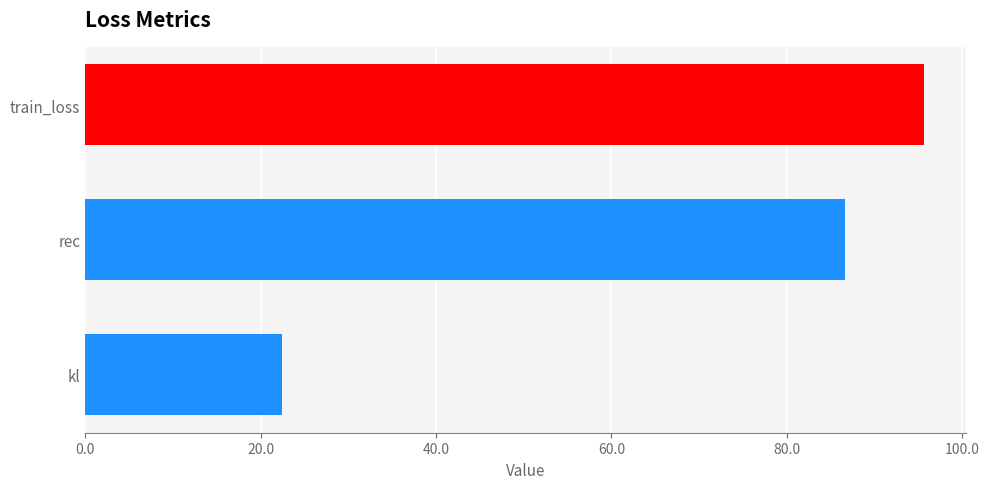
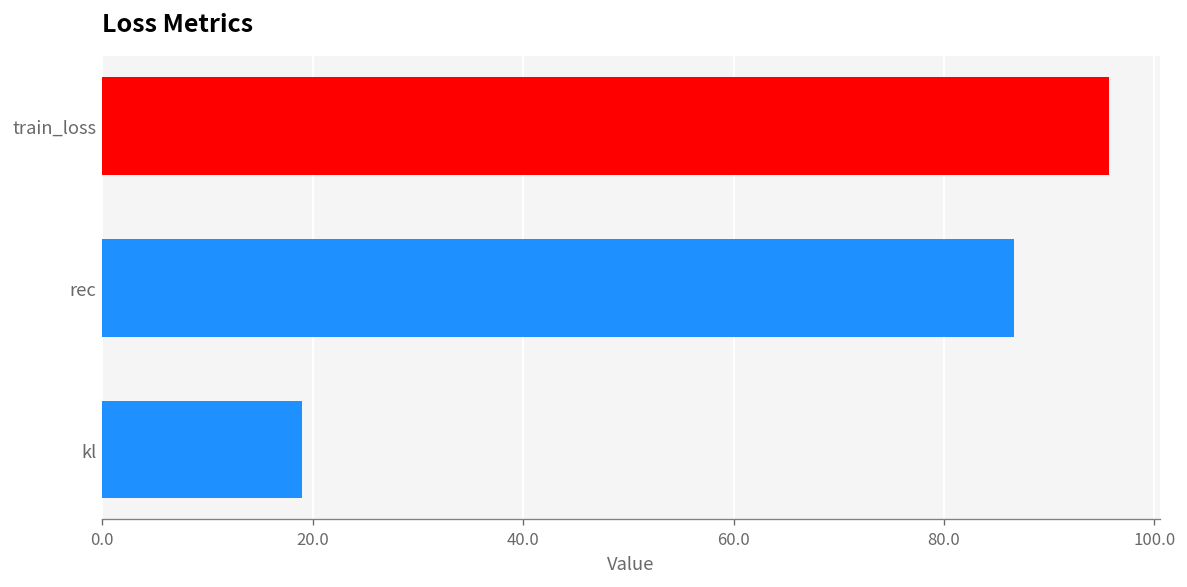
  {
    "train_loss": 96,
    "rec": 87,
-   "kl": 22
+   "kl": 19
  }
